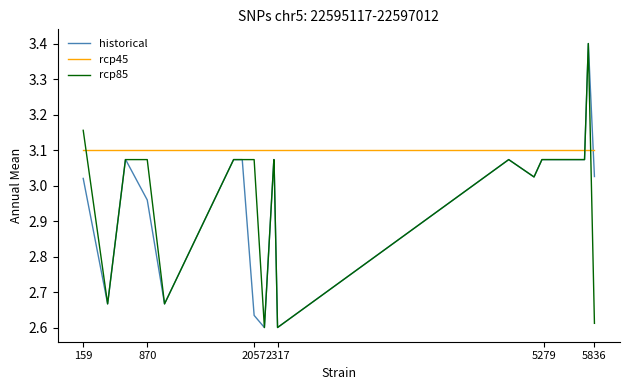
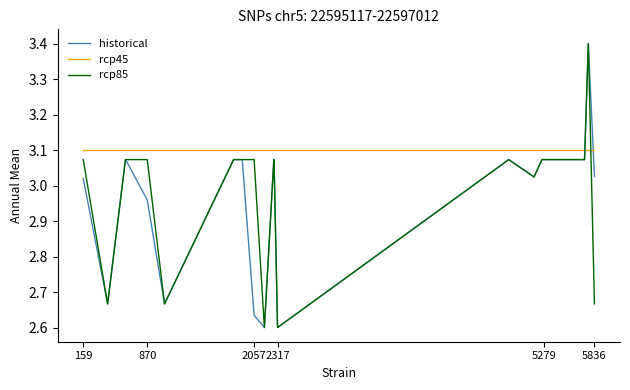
  {
    "historical": {
      "159": 3.02,
      "870": 2.96,
      "2057": 2.63,
      "5836": 3.03
    },
    "rcp45": {
      "159": 3.10,
      "870": 3.10,
      "2057": 3.10,
      "2317": 3.10,
      "5279": 3.10,
      "5836": 3.10
    },
    "rcp85": {
-     "159": 3.16,
+     "159": 3.07,
      "870": 3.07,
      "2057": 3.07,
-     "5836": 2.61
+     "5836": 2.67
    }
  }
